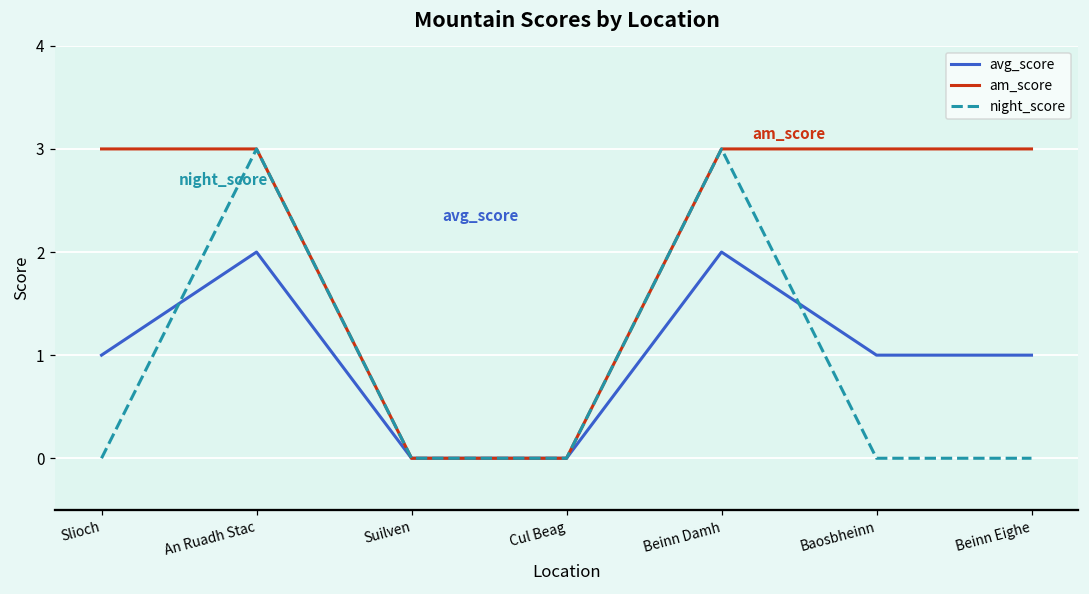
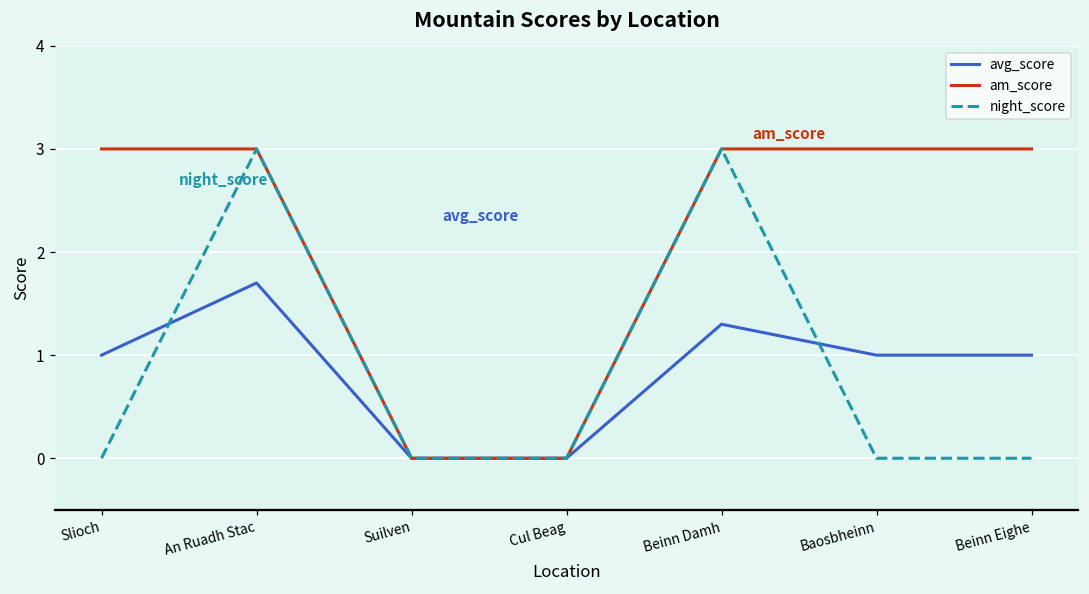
  {
    "avg_score": {
      "Slioch": 1.0,
-     "An Ruadh Stac": 2.0,
-     "Beinn Damh": 2.0,
+     "An Ruadh Stac": 1.7,
+     "Beinn Damh": 1.3,
      "Baosbheinn": 1.0,
      "Beinn Eighe": 1.0
    },
    "am_score": {
      "Slioch": 3.0,
      "Baosbheinn": 3.0,
      "Beinn Eighe": 3.0
    },
    "night_score": {
      "Slioch": 0.0,
      "Baosbheinn": 0.0,
      "Beinn Eighe": 0.0
    }
  }
